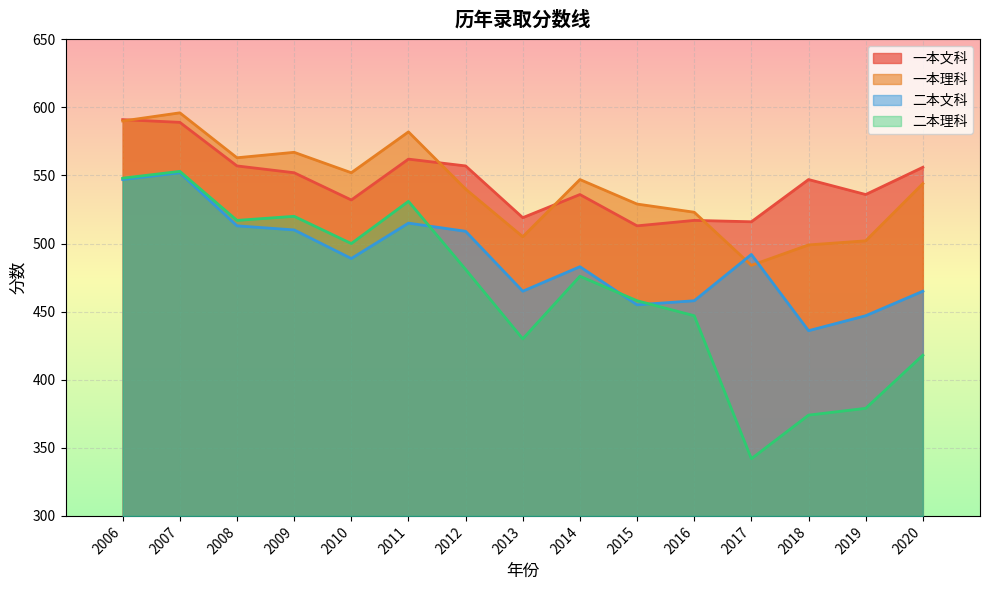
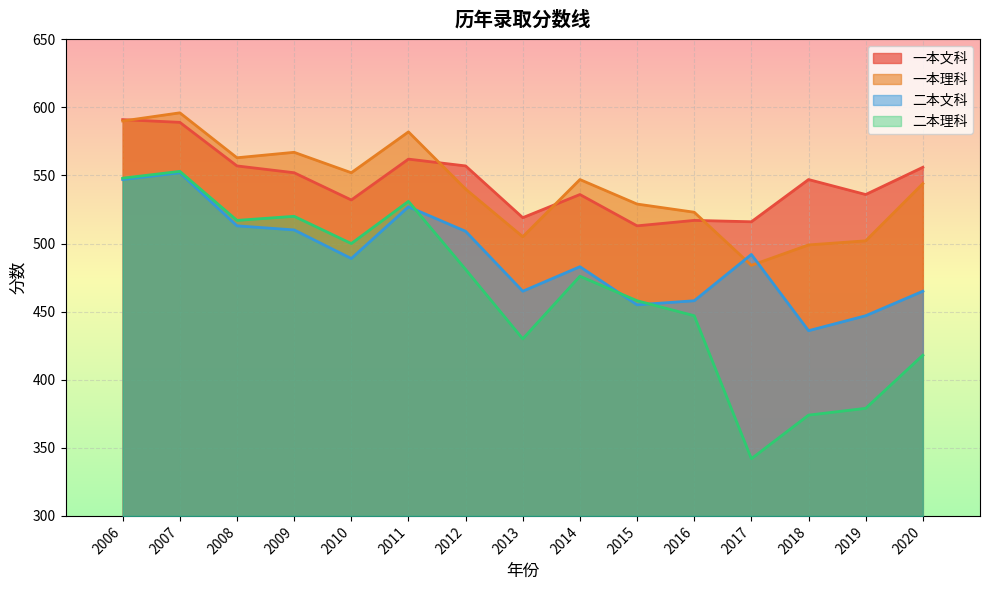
  {
    "二本文科": {
      "2008": 513,
      "2009": 510,
      "2010": 489,
-     "2011": 515,
+     "2011": 527,
      "2012": 509,
      "2013": 465,
      "2014": 483,
      "2015": 455,
      "2016": 458,
      "2017": 492,
      "2018": 436,
      "2019": 447,
      "2020": 465
    },
    "二本理科": {
      "2008": 517,
      "2009": 520,
      "2010": 500,
      "2011": 531,
      "2012": 481,
      "2013": 430,
      "2014": 476,
      "2015": 458,
      "2016": 447,
      "2017": 342,
      "2018": 374,
      "2019": 379,
      "2020": 418
    }
  }
